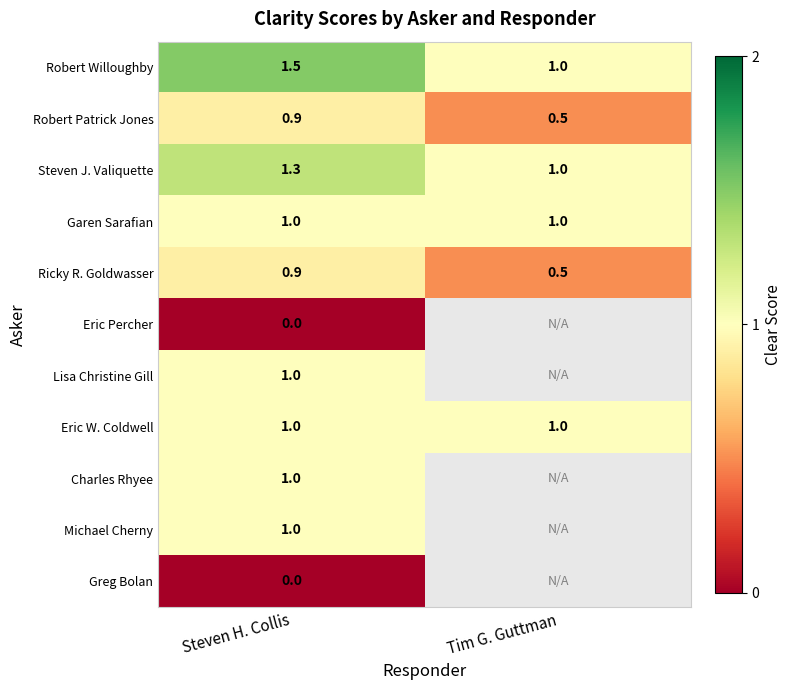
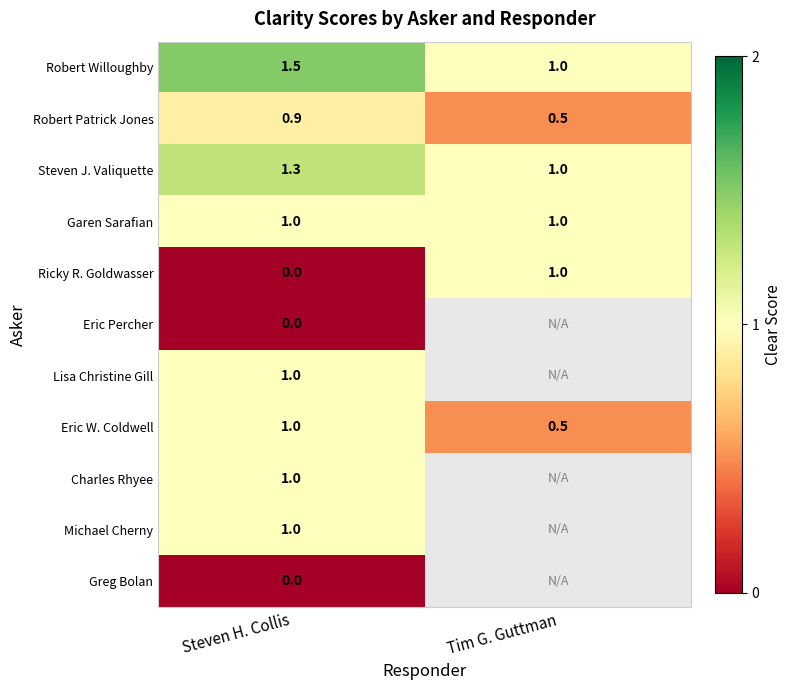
  {
    "Robert Willoughby": {
      "Steven H. Collis": 1.5,
      "Tim G. Guttman": 1.0
    },
    "Robert Patrick Jones": {
      "Steven H. Collis": 0.9,
      "Tim G. Guttman": 0.5
    },
    "Steven J. Valiquette": {
      "Steven H. Collis": 1.3,
      "Tim G. Guttman": 1.0
    },
    "Garen Sarafian": {
      "Steven H. Collis": 1.0,
      "Tim G. Guttman": 1.0
    },
    "Ricky R. Goldwasser": {
-     "Steven H. Collis": 0.9,
-     "Tim G. Guttman": 0.5
+     "Steven H. Collis": 0.0,
+     "Tim G. Guttman": 1.0
    },
    "Eric Percher": {
      "Steven H. Collis": 0.0
    },
    "Lisa Christine Gill": {
      "Steven H. Collis": 1.0
    },
    "Eric W. Coldwell": {
      "Steven H. Collis": 1.0,
-     "Tim G. Guttman": 1.0
+     "Tim G. Guttman": 0.5
    },
    "Charles Rhyee": {
      "Steven H. Collis": 1.0
    },
    "Michael Cherny": {
      "Steven H. Collis": 1.0
    },
    "Greg Bolan": {
      "Steven H. Collis": 0.0
    }
  }
